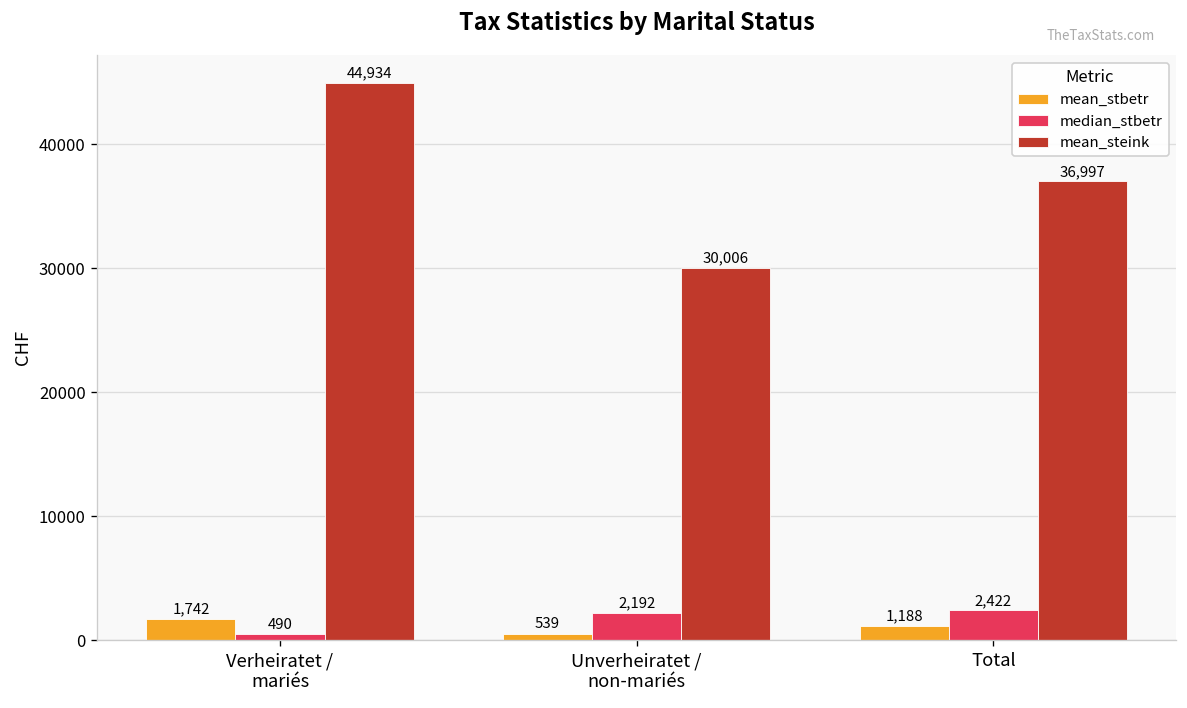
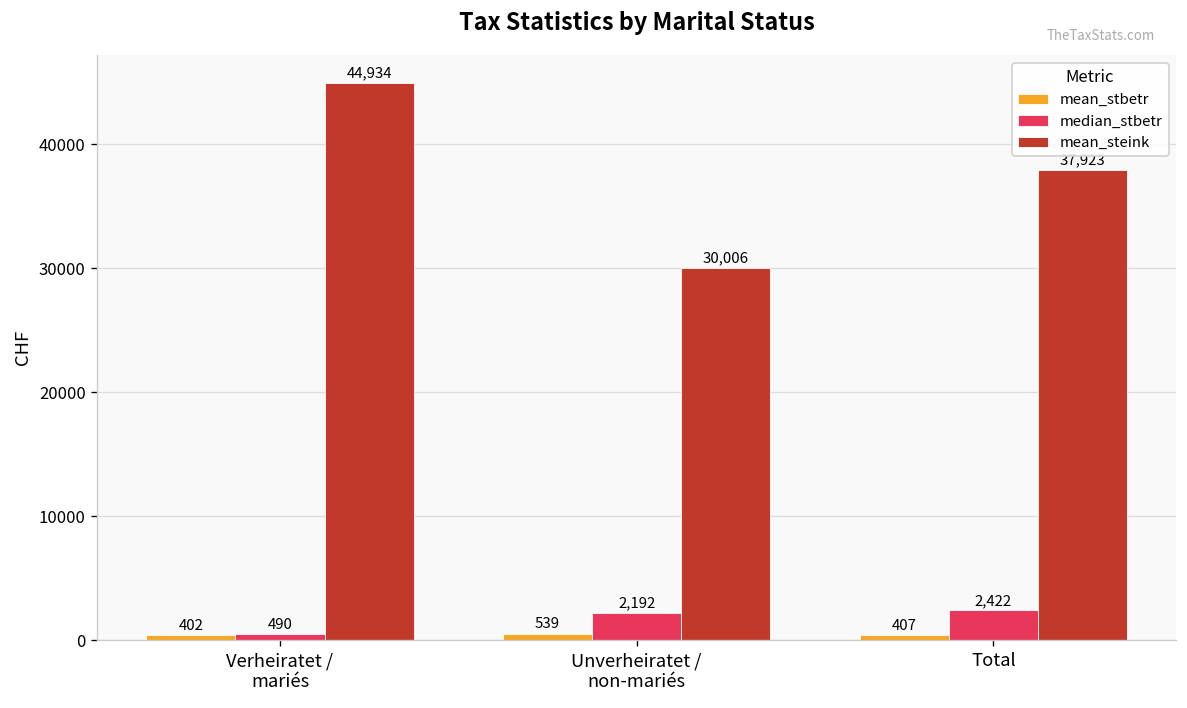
  {
    "mean_stbetr": {
-     "Verheiratet / mariés": "1,742",
+     "Verheiratet / mariés": "402",
      "Unverheiratet / non-mariés": "539",
-     "Total": "1,188"
+     "Total": "407"
    },
    "median_stbetr": {
      "Verheiratet / mariés": "490",
      "Unverheiratet / non-mariés": "2,192",
      "Total": "2,422"
    },
    "mean_steink": {
-     "Total": "37000"
+     "Total": "37900"
    }
  }
